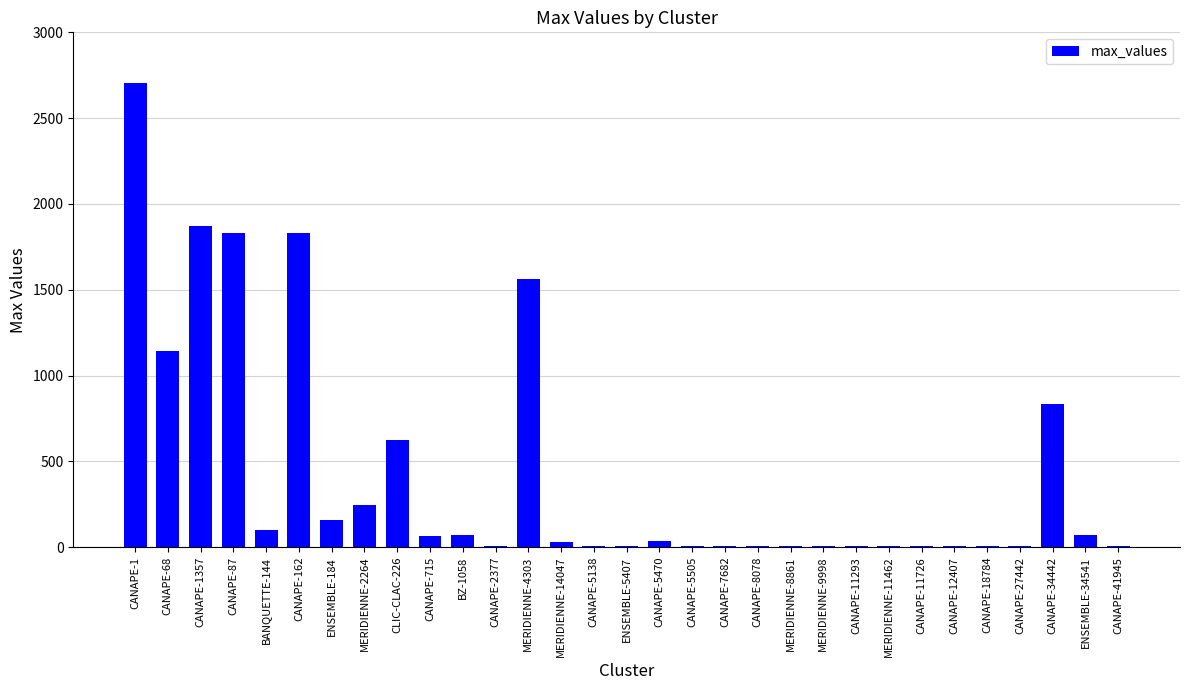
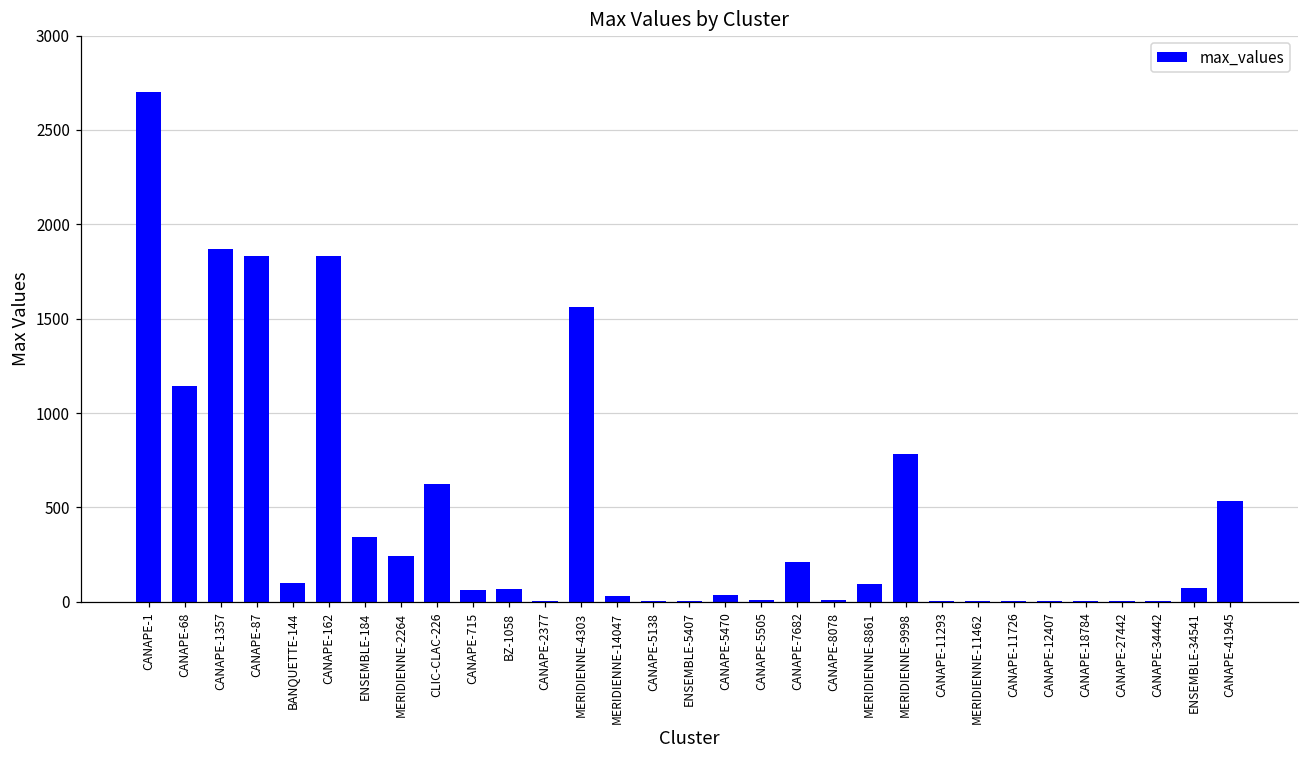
  {
    "CANAPE-1": 2700,
    "CANAPE-68": 1140,
    "CANAPE-1357": 1870,
    "CANAPE-87": 1830,
    "BANQUETTE-144": 100,
    "CANAPE-162": 1830,
-   "ENSEMBLE-184": 160,
+   "ENSEMBLE-184": 340,
    "MERIDIENNE-2264": 240,
    "CLIC-CLAC-226": 620,
    "CANAPE-715": 60,
    "BZ-1058": 70,
    "MERIDIENNE-4303": 1560,
    "MERIDIENNE-14047": 30,
    "CANAPE-5470": 40,
-   "CANAPE-7682": 10,
-   "MERIDIENNE-8861": 0,
-   "MERIDIENNE-9998": 10,
-   "CANAPE-34442": 830,
+   "CANAPE-7682": 210,
+   "MERIDIENNE-8861": 90,
+   "MERIDIENNE-9998": 780,
+   "CANAPE-34442": 10,
    "ENSEMBLE-34541": 70,
-   "CANAPE-41945": 0
+   "CANAPE-41945": 530
  }
